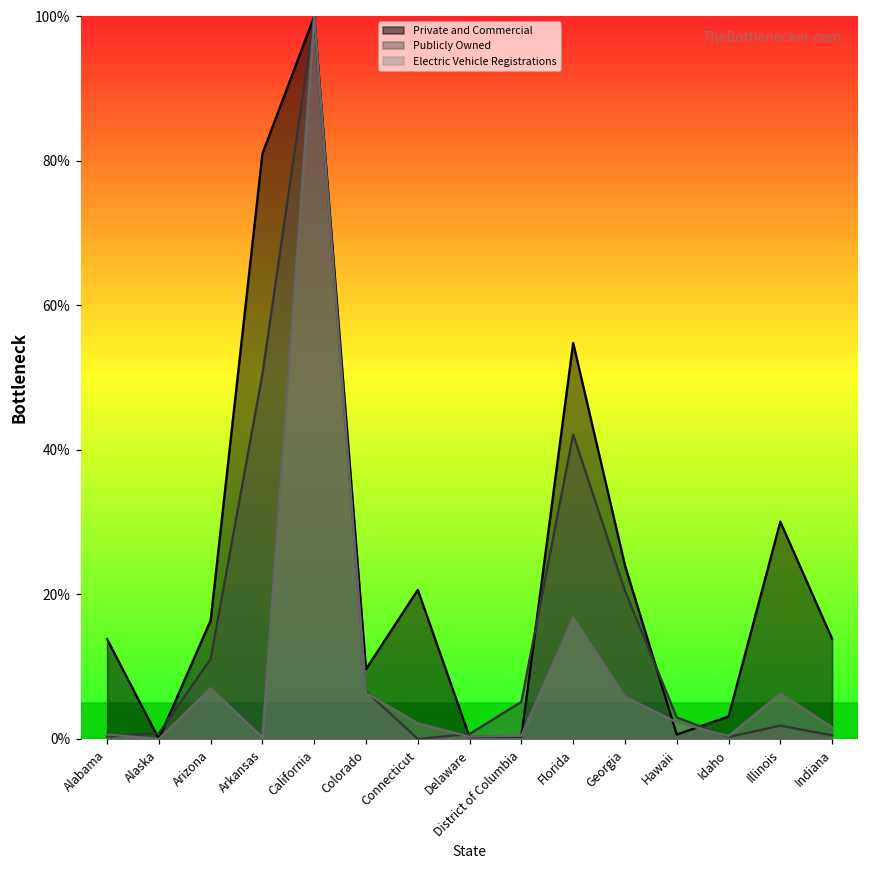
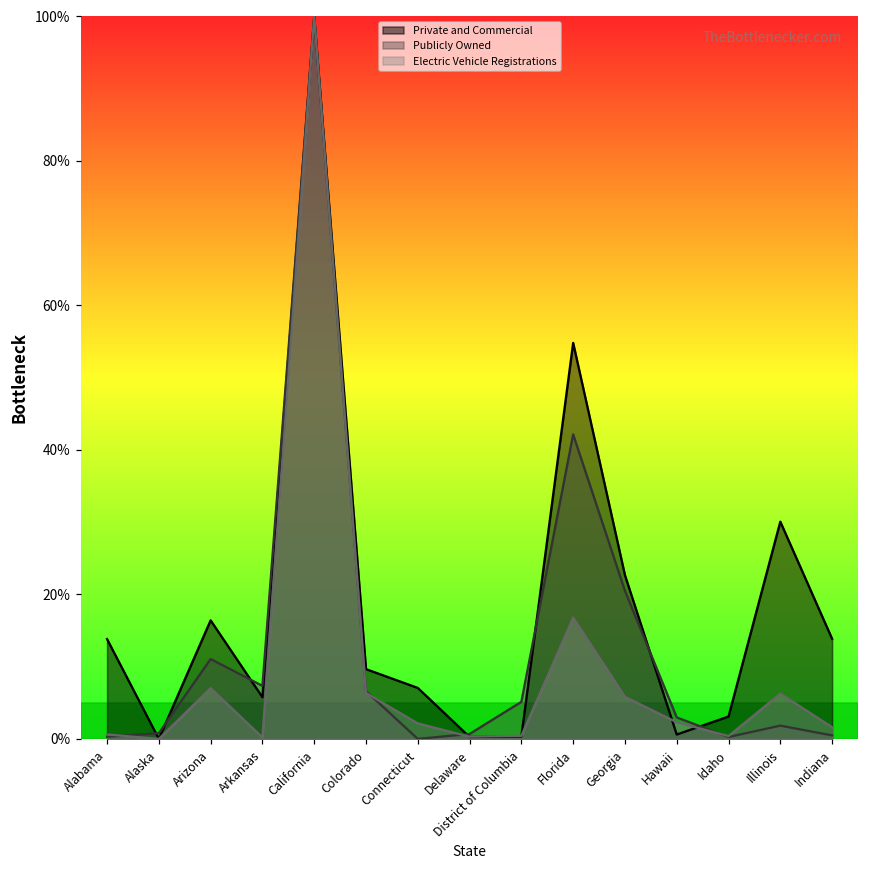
  {
    "Private and Commercial": {
      "Alabama": "14%",
      "Arizona": "16%",
-     "Arkansas": "81%",
+     "Arkansas": "6%",
      "Colorado": "10%",
-     "Connecticut": "21%",
+     "Connecticut": "7%",
      "Florida": "55%",
-     "Georgia": "24%",
+     "Georgia": "23%",
      "Illinois": "30%",
      "Indiana": "14%"
    },
    "Publicly Owned": {
      "Arizona": "11%",
-     "Arkansas": "51%",
+     "Arkansas": "7%",
      "District of Columbia": "5%",
      "Florida": "42%",
      "Georgia": "20%"
    },
    "Electric Vehicle Registrations": {
      "Arizona": "7%",
      "Florida": "17%",
      "Georgia": "6%",
      "Illinois": "6%"
    }
  }
